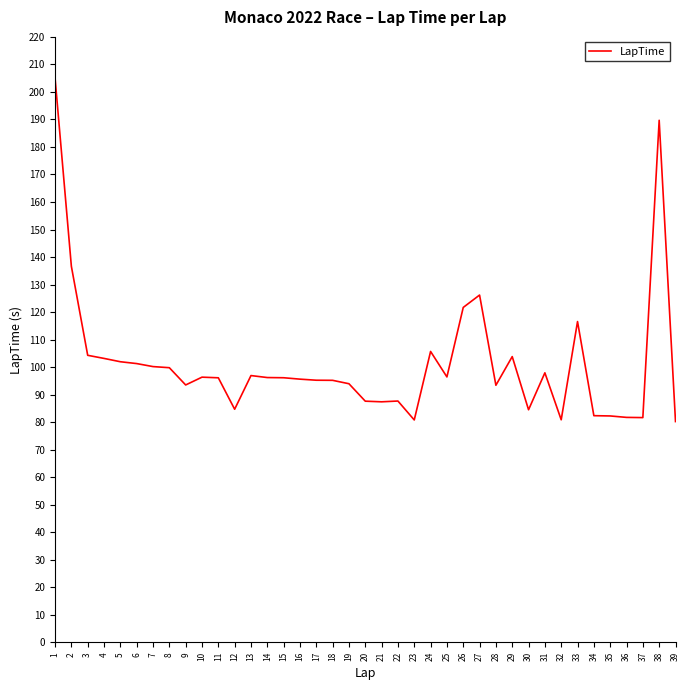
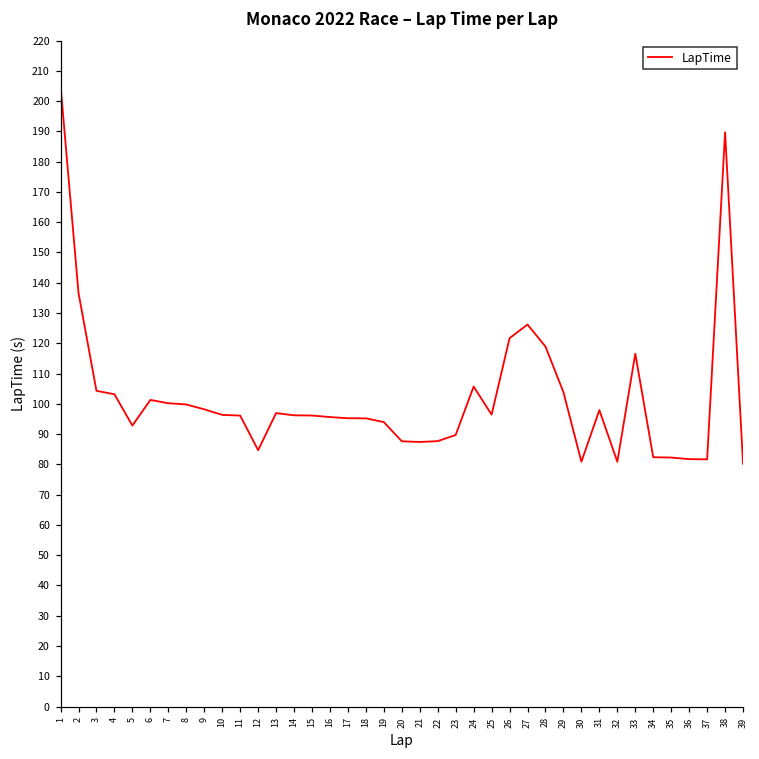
  {
    "1": 205,
    "2": 137,
    "3": 104,
    "4": 103,
-   "5": 102,
+   "5": 93,
    "6": 101,
    "7": 100,
    "8": 100,
-   "9": 94,
+   "9": 98,
    "10": 96,
    "11": 96,
    "12": 85,
    "13": 97,
    "14": 96,
    "15": 96,
    "16": 96,
    "17": 95,
    "18": 95,
    "19": 94,
    "20": 88,
    "21": 87,
    "22": 88,
-   "23": 81,
+   "23": 90,
    "24": 106,
    "25": 96,
    "26": 122,
    "27": 126,
-   "28": 93,
+   "28": 119,
    "29": 104,
-   "30": 85,
+   "30": 81,
    "31": 98,
    "32": 81,
    "33": 117,
    "34": 82,
    "35": 82,
    "36": 82,
    "37": 82,
    "38": 190,
    "39": 80
  }
